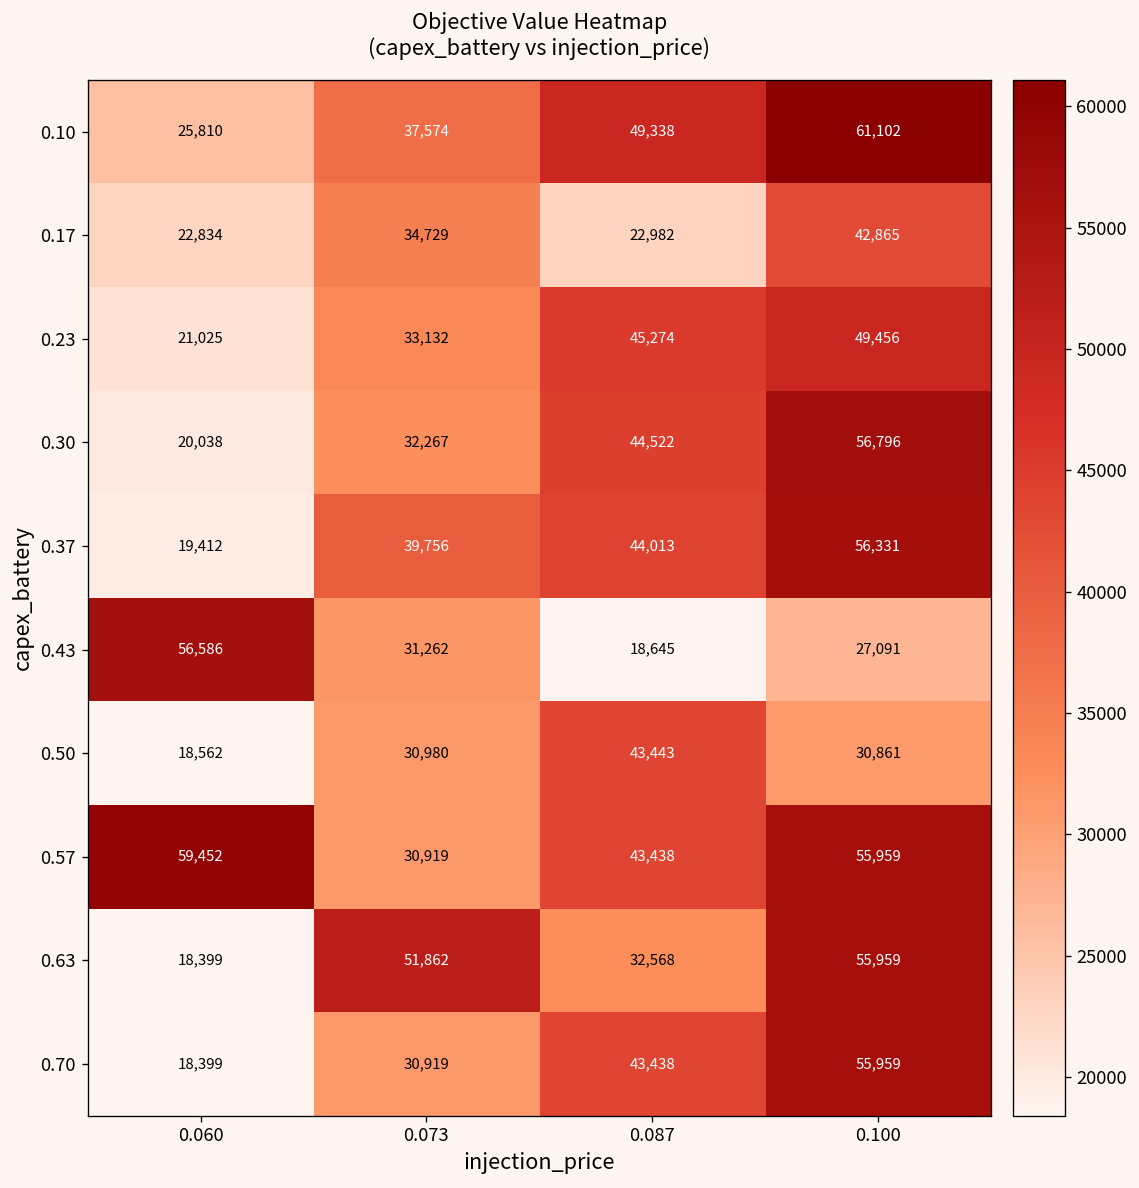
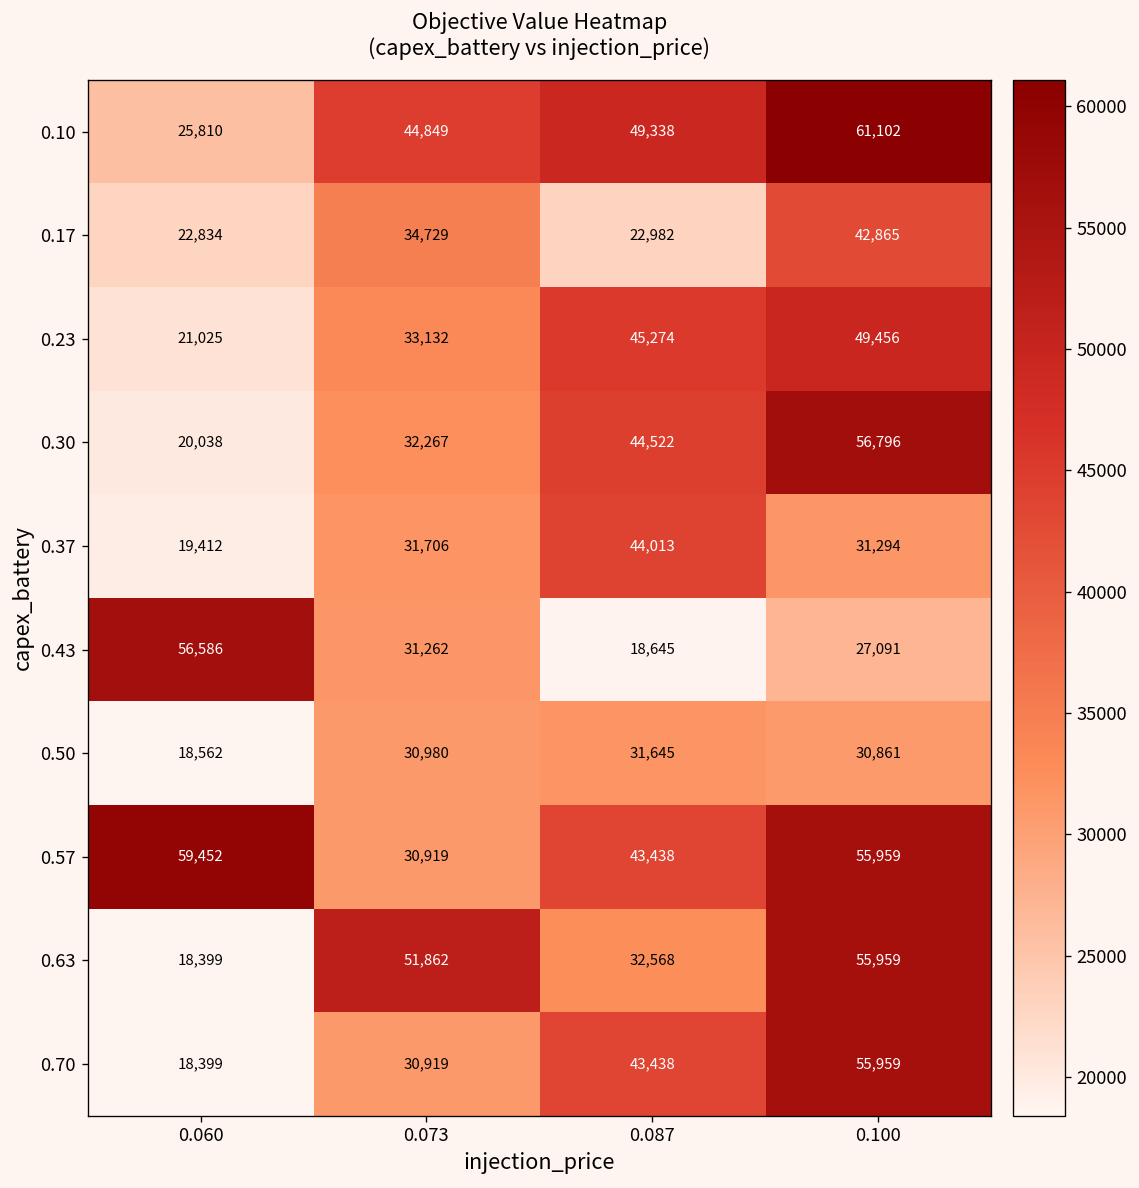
  {
    "0.10": {
      "0.060": "25,810",
-     "0.073": "37,574",
+     "0.073": "44,849",
      "0.087": "49,338",
      "0.100": "61,102"
    },
    "0.17": {
      "0.060": "22,834",
      "0.073": "34,729",
      "0.087": "22,982",
      "0.100": "42,865"
    },
    "0.23": {
      "0.060": "21,025",
      "0.073": "33,132",
      "0.087": "45,274",
      "0.100": "49,456"
    },
    "0.30": {
      "0.060": "20,038",
      "0.073": "32,267",
      "0.087": "44,522",
      "0.100": "56,796"
    },
    "0.37": {
      "0.060": "19,412",
-     "0.073": "39,756",
+     "0.073": "31,706",
      "0.087": "44,013",
-     "0.100": "56,331"
+     "0.100": "31,294"
    },
    "0.43": {
      "0.060": "56,586",
      "0.073": "31,262",
      "0.087": "18,645",
      "0.100": "27,091"
    },
    "0.50": {
      "0.060": "18,562",
      "0.073": "30,980",
-     "0.087": "43,443",
+     "0.087": "31,645",
      "0.100": "30,861"
    },
    "0.57": {
      "0.060": "59,452",
      "0.073": "30,919",
      "0.087": "43,438",
      "0.100": "55,959"
    },
    "0.63": {
      "0.060": "18,399",
      "0.073": "51,862",
      "0.087": "32,568",
      "0.100": "55,959"
    },
    "0.70": {
      "0.060": "18,399",
      "0.073": "30,919",
      "0.087": "43,438",
      "0.100": "55,959"
    }
  }
